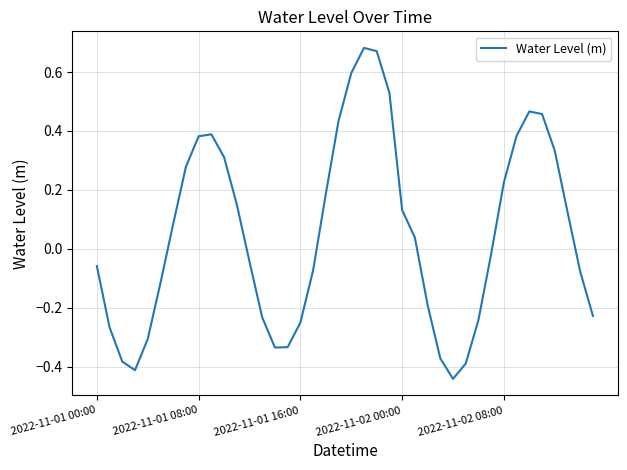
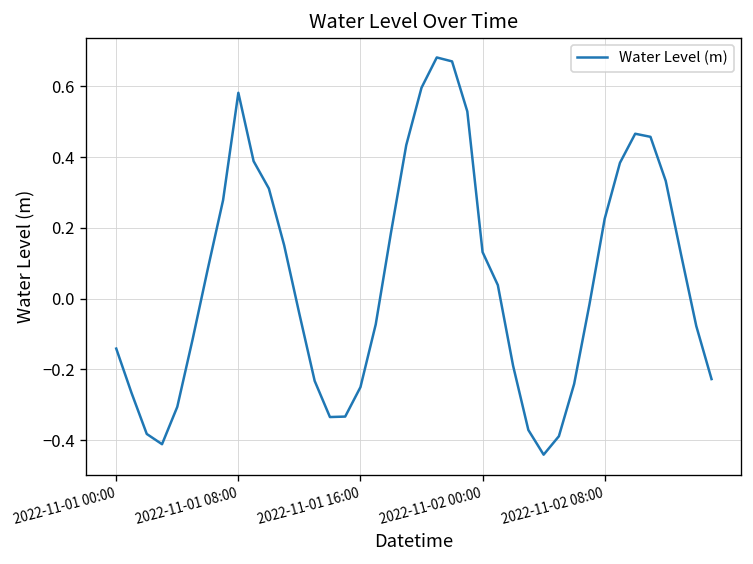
  {
-   "2022-11-01 00:00": -0.06,
-   "2022-11-01 08:00": 0.38,
+   "2022-11-01 00:00": -0.14,
+   "2022-11-01 08:00": 0.58,
    "2022-11-01 16:00": -0.25,
    "2022-11-02 00:00": 0.13,
    "2022-11-02 08:00": 0.23
  }
